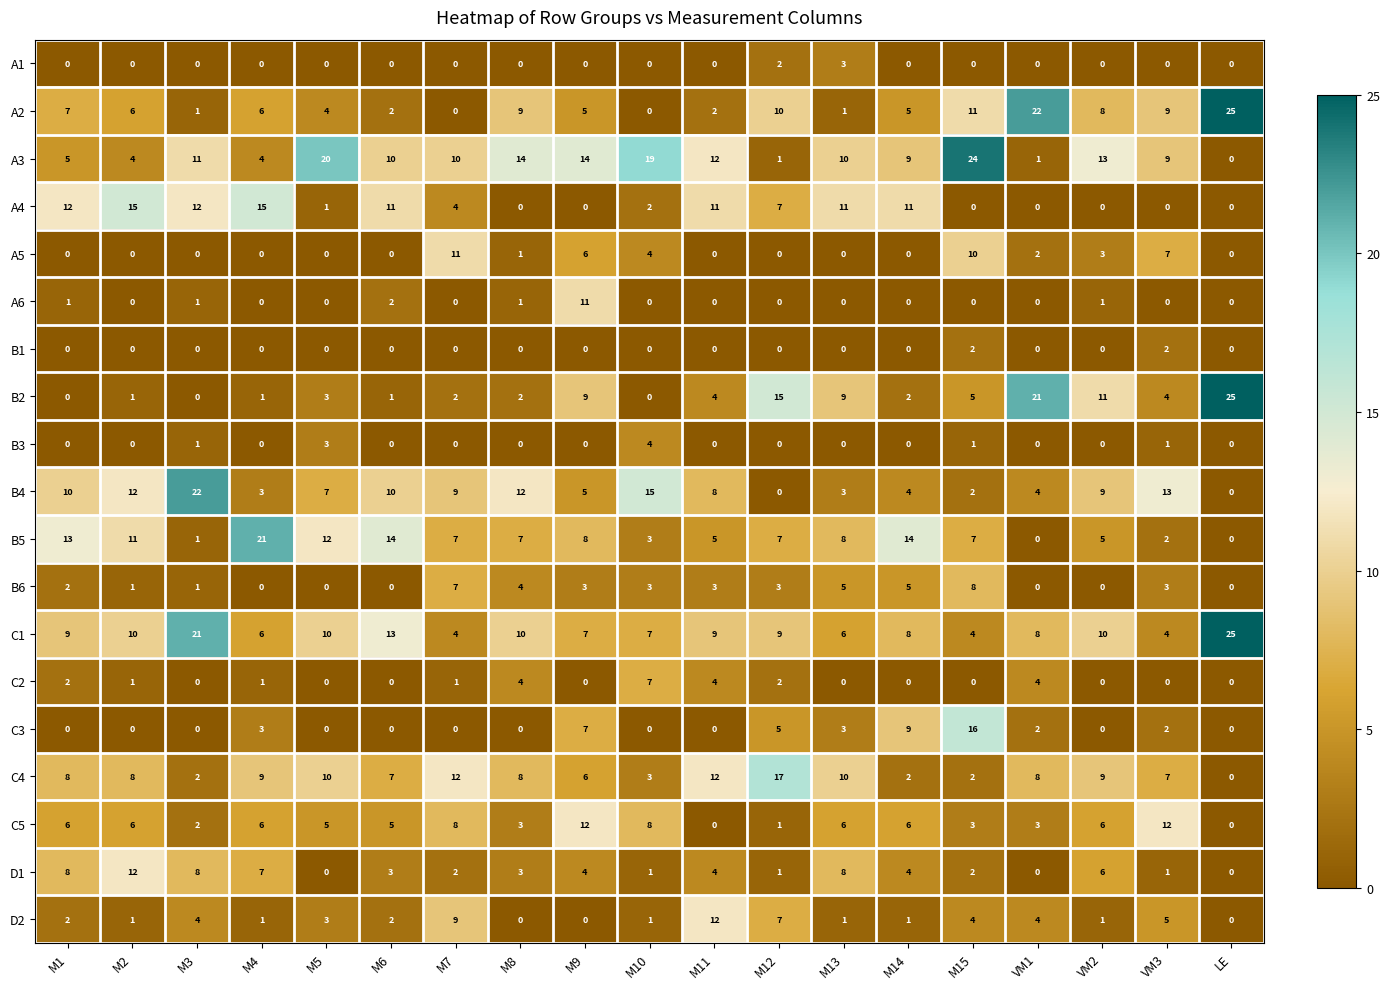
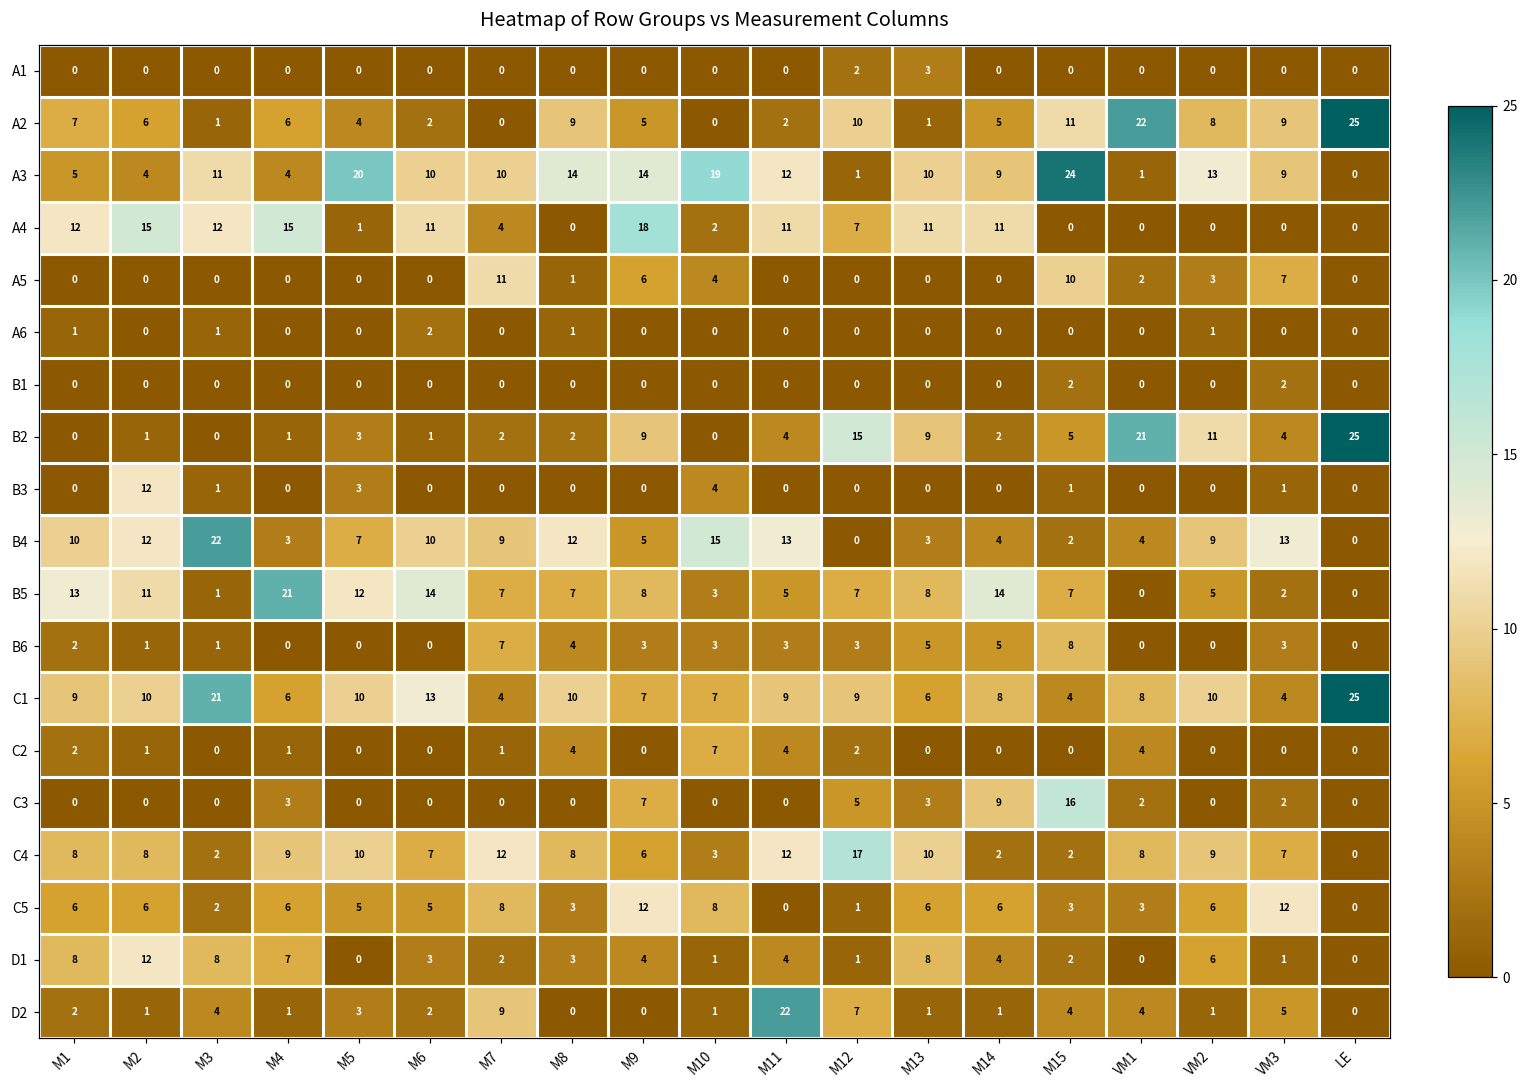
  {
    "A4": {
      "M1": 12,
      "M2": 15,
      "M3": 12,
      "M4": 15,
      "M5": 1,
      "M6": 11,
      "M7": 4,
      "M8": 0,
-     "M9": 0,
+     "M9": 18,
      "M10": 2,
      "M11": 11,
      "M12": 7,
      "M13": 11,
      "M14": 11,
      "M15": 0,
      "VM1": 0,
      "VM2": 0,
      "VM3": 0,
      "LE": 0
    },
    "A6": {
      "M1": 1,
      "M2": 0,
      "M3": 1,
      "M4": 0,
      "M5": 0,
      "M6": 2,
      "M7": 0,
      "M8": 1,
-     "M9": 11,
+     "M9": 0,
      "M10": 0,
      "M11": 0,
      "M12": 0,
      "M13": 0,
      "M14": 0,
      "M15": 0,
      "VM1": 0,
      "VM2": 1,
      "VM3": 0,
      "LE": 0
    },
    "B3": {
      "M1": 0,
-     "M2": 0,
+     "M2": 12,
      "M3": 1,
      "M4": 0,
      "M5": 3,
      "M6": 0,
      "M7": 0,
      "M8": 0,
      "M9": 0,
      "M10": 4,
      "M11": 0,
      "M12": 0,
      "M13": 0,
      "M14": 0,
      "M15": 1,
      "VM1": 0,
      "VM2": 0,
      "VM3": 1,
      "LE": 0
    },
    "B4": {
      "M1": 10,
      "M2": 12,
      "M3": 22,
      "M4": 3,
      "M5": 7,
      "M6": 10,
      "M7": 9,
      "M8": 12,
      "M9": 5,
      "M10": 15,
-     "M11": 8,
+     "M11": 13,
      "M12": 0,
      "M13": 3,
      "M14": 4,
      "M15": 2,
      "VM1": 4,
      "VM2": 9,
      "VM3": 13,
      "LE": 0
    },
    "D2": {
      "M1": 2,
      "M2": 1,
      "M3": 4,
      "M4": 1,
      "M5": 3,
      "M6": 2,
      "M7": 9,
      "M8": 0,
      "M9": 0,
      "M10": 1,
-     "M11": 12,
+     "M11": 22,
      "M12": 7,
      "M13": 1,
      "M14": 1,
      "M15": 4,
      "VM1": 4,
      "VM2": 1,
      "VM3": 5,
      "LE": 0
    }
  }
